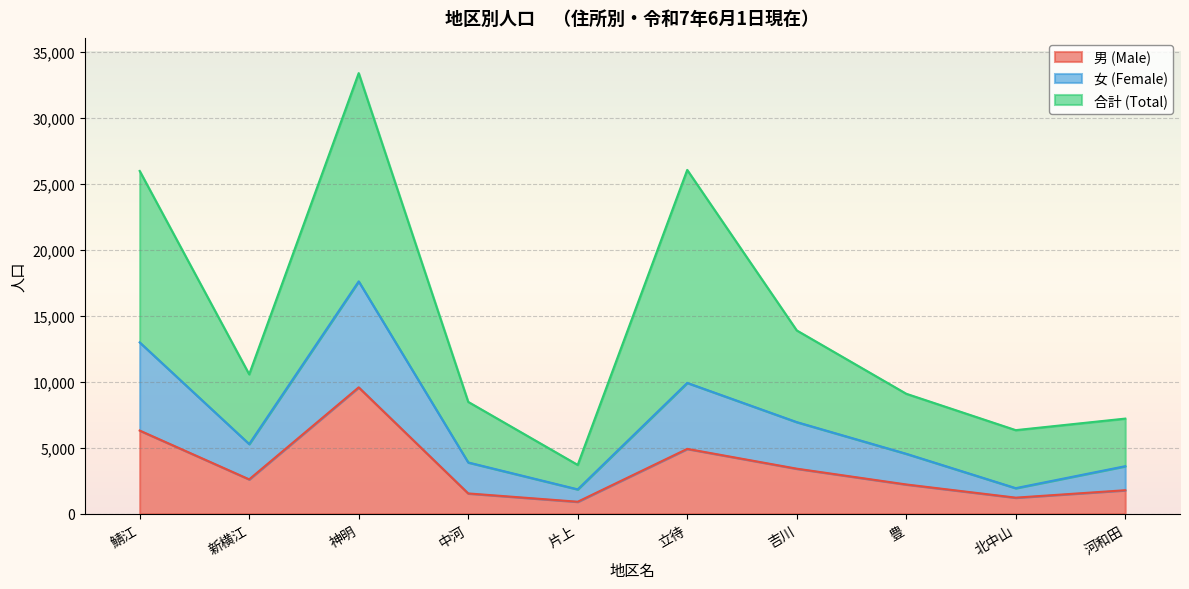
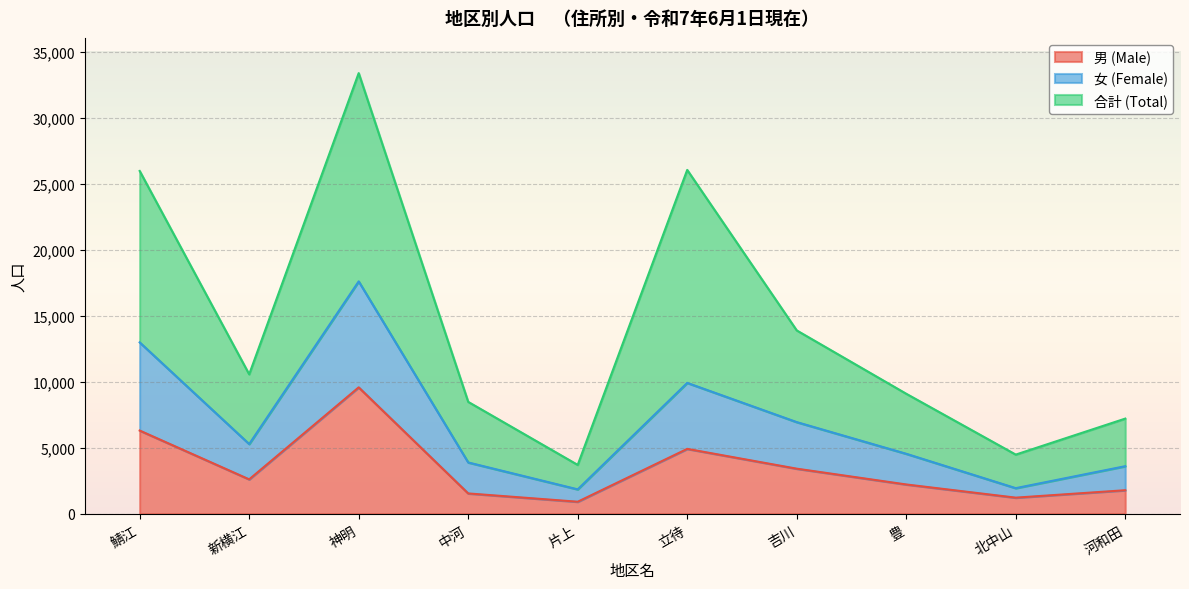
  {
    "男 (Male)": {
      "鯖江": "6,300",
      "新横江": "2,600",
      "神明": "9,600",
      "中河": "1,500",
      "片上": "900",
      "立待": "4,900",
      "吉川": "3,400",
      "豊": "2,200",
      "北中山": "1,200",
      "河和田": "1,800"
    },
    "女 (Female)": {
      "鯖江": "6,700",
      "新横江": "2,700",
      "神明": "8,000",
      "中河": "2,300",
      "片上": "900",
      "立待": "5,000",
      "吉川": "3,500",
      "豊": "2,300",
      "北中山": "700",
      "河和田": "1,800"
    },
    "合計 (Total)": {
      "鯖江": "13,000",
      "新横江": "5,300",
      "神明": "15,800",
      "中河": "4,600",
      "片上": "1,900",
      "立待": "16,100",
      "吉川": "7,000",
      "豊": "4,600",
-     "北中山": "4,400",
+     "北中山": "2,500",
      "河和田": "3,600"
    }
  }
